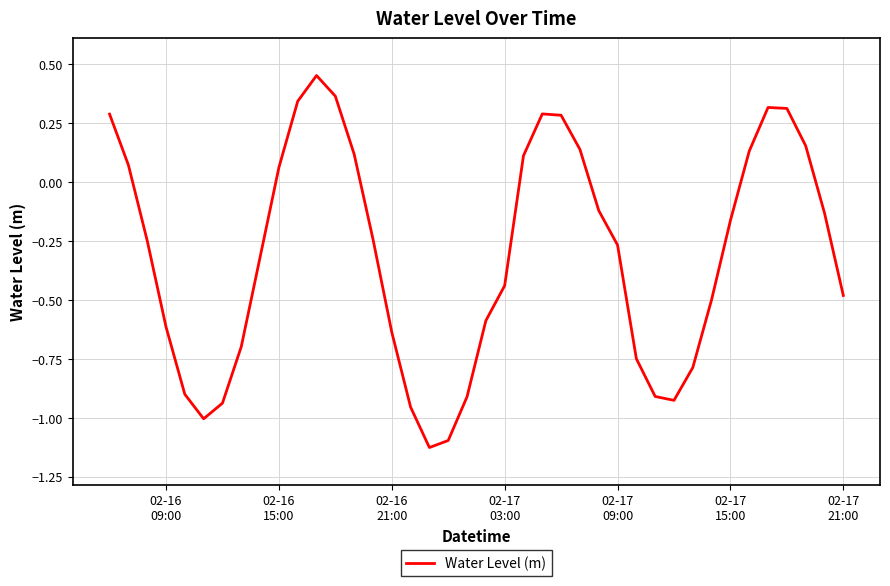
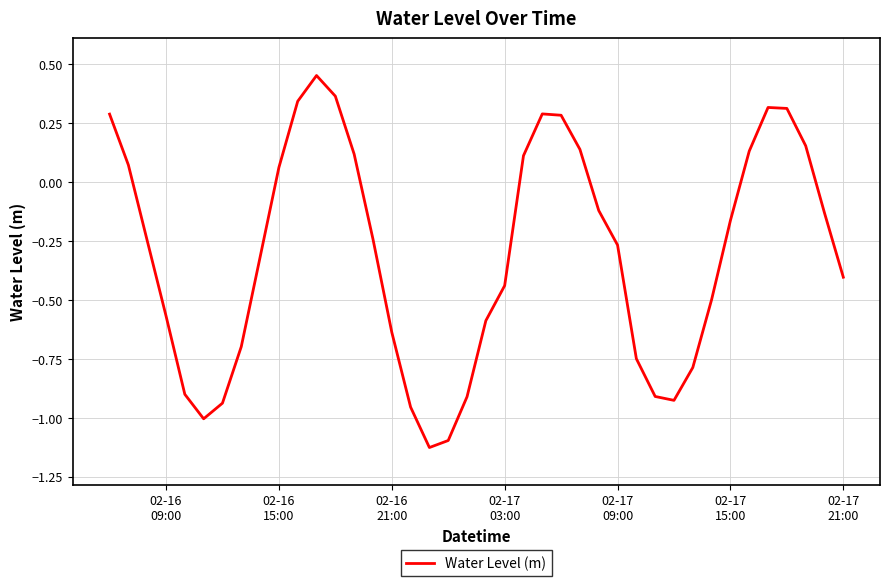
  {
-   "02-16 09:00": -0.61,
+   "02-16 09:00": -0.57,
    "02-16 15:00": 0.06,
    "02-16 21:00": -0.64,
    "02-17 03:00": -0.44,
    "02-17 09:00": -0.27,
    "02-17 15:00": -0.16,
-   "02-17 21:00": -0.48
+   "02-17 21:00": -0.40
  }
